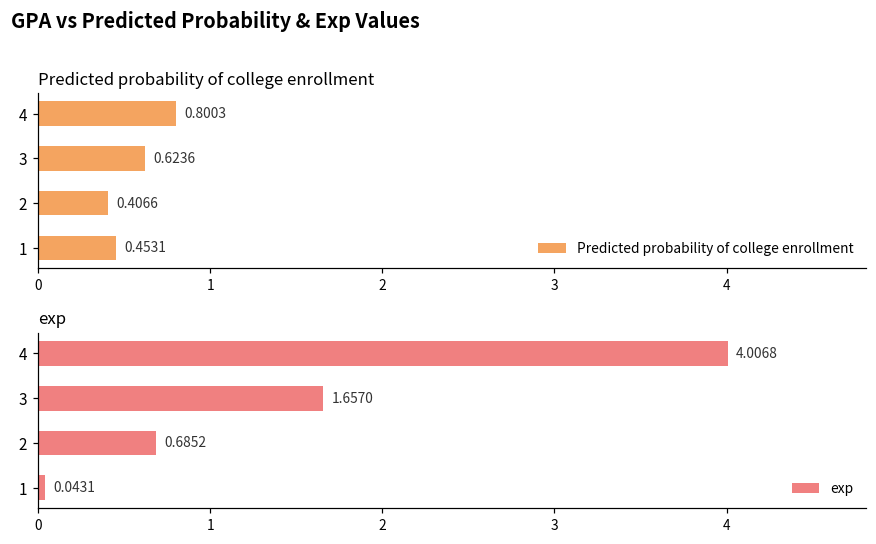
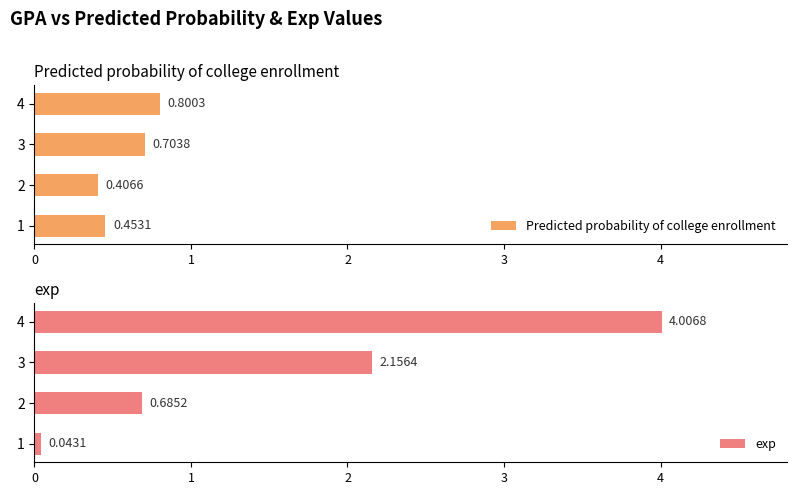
  {
    "Predicted probability of college enrollment": {
      "4": 0.8003,
-     "3": 0.6236,
+     "3": 0.7038,
      "2": 0.4066,
      "1": 0.4531
    },
    "exp": {
      "4": 4.0068,
-     "3": 1.6570,
+     "3": 2.1564,
      "2": 0.6852,
      "1": 0.0431
    }
  }
